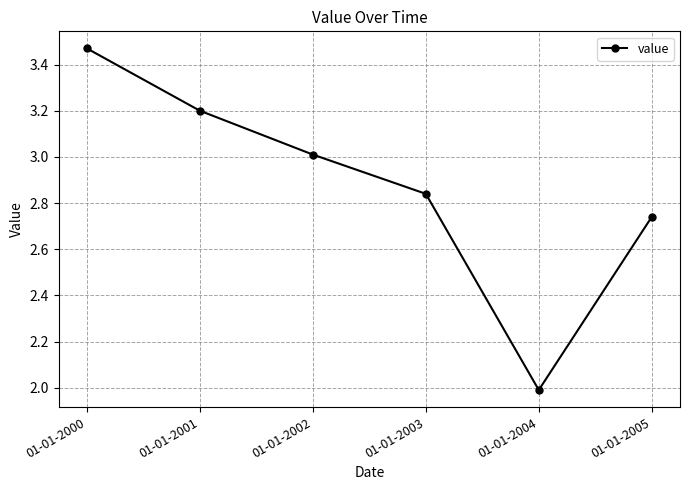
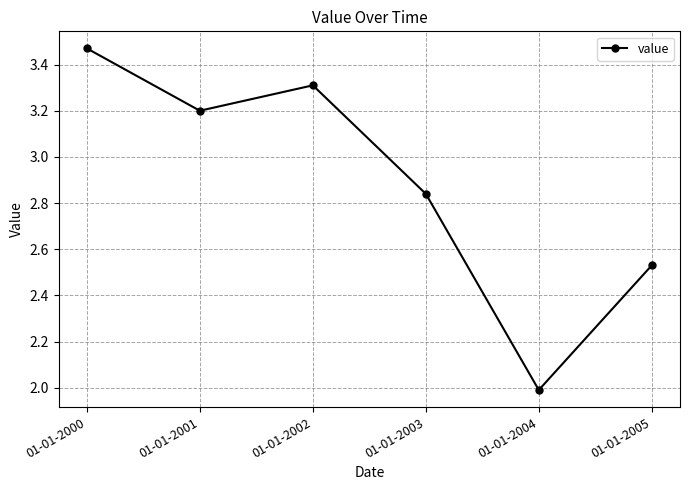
  {
    "01-01-2000": 3.47,
    "01-01-2001": 3.20,
-   "01-01-2002": 3.01,
+   "01-01-2002": 3.31,
    "01-01-2003": 2.84,
    "01-01-2004": 1.99,
-   "01-01-2005": 2.74
+   "01-01-2005": 2.53
  }
